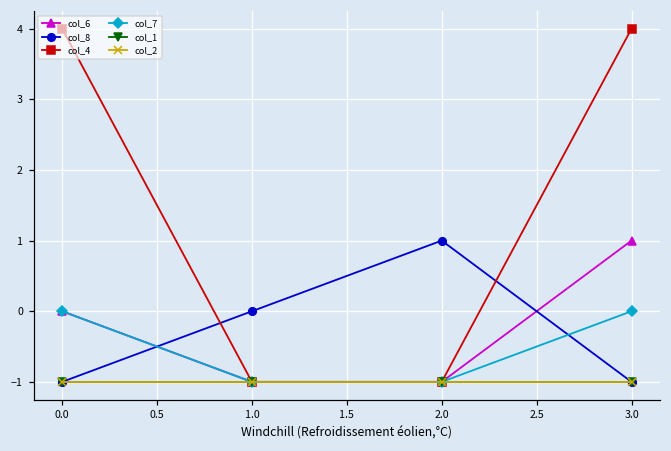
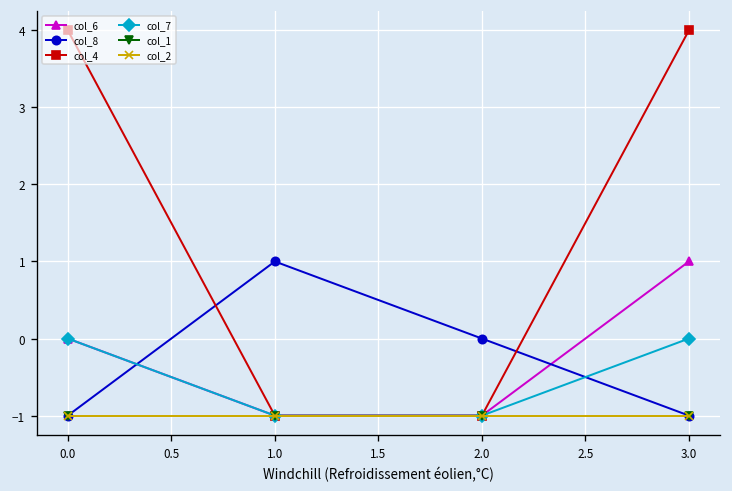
  {
    "col_6": {
      "3.0": 1
    },
    "col_8": {
-     "1.0": 0,
-     "2.0": 1
+     "1.0": 1,
+     "2.0": 0
    },
    "col_4": {
      "3.0": 4
    },
    "col_7": {
      "3.0": 0
    }
  }
